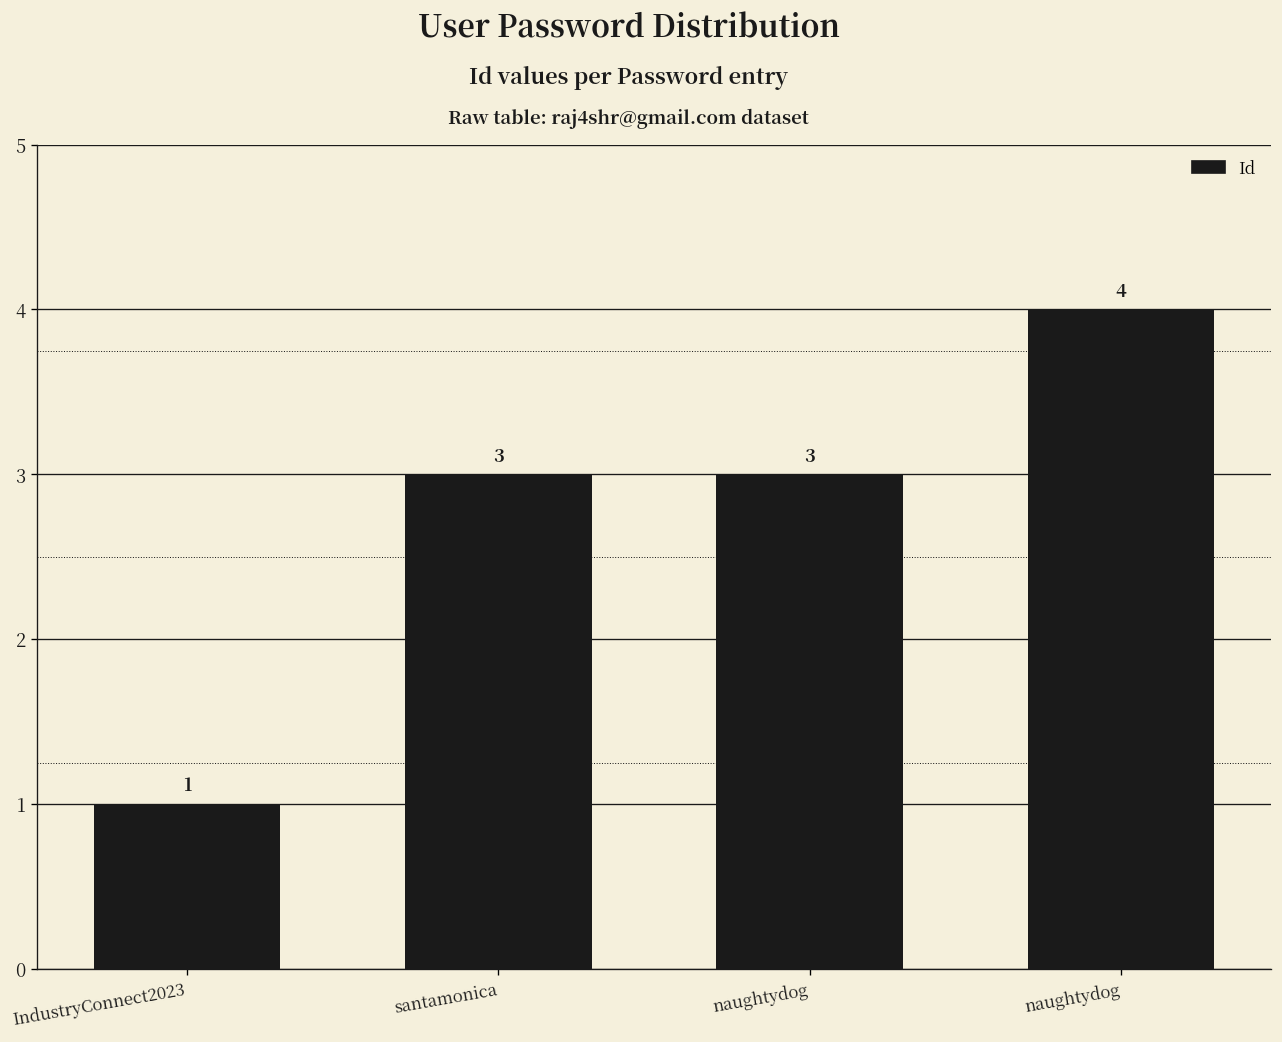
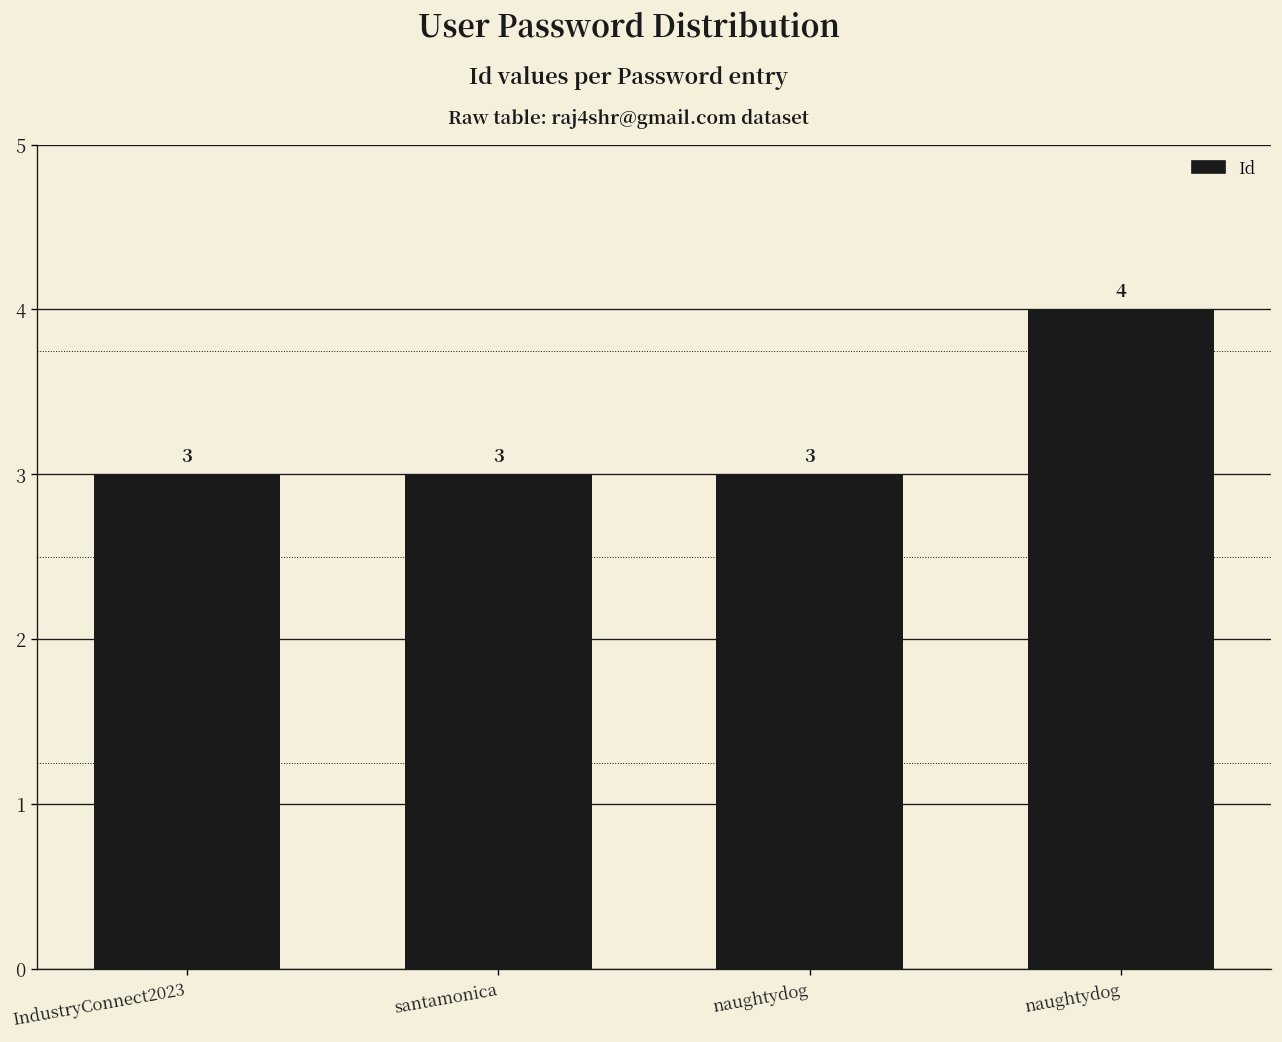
  {
-   "IndustryConnect2023": 1,
+   "IndustryConnect2023": 3,
    "santamonica": 3
  }
